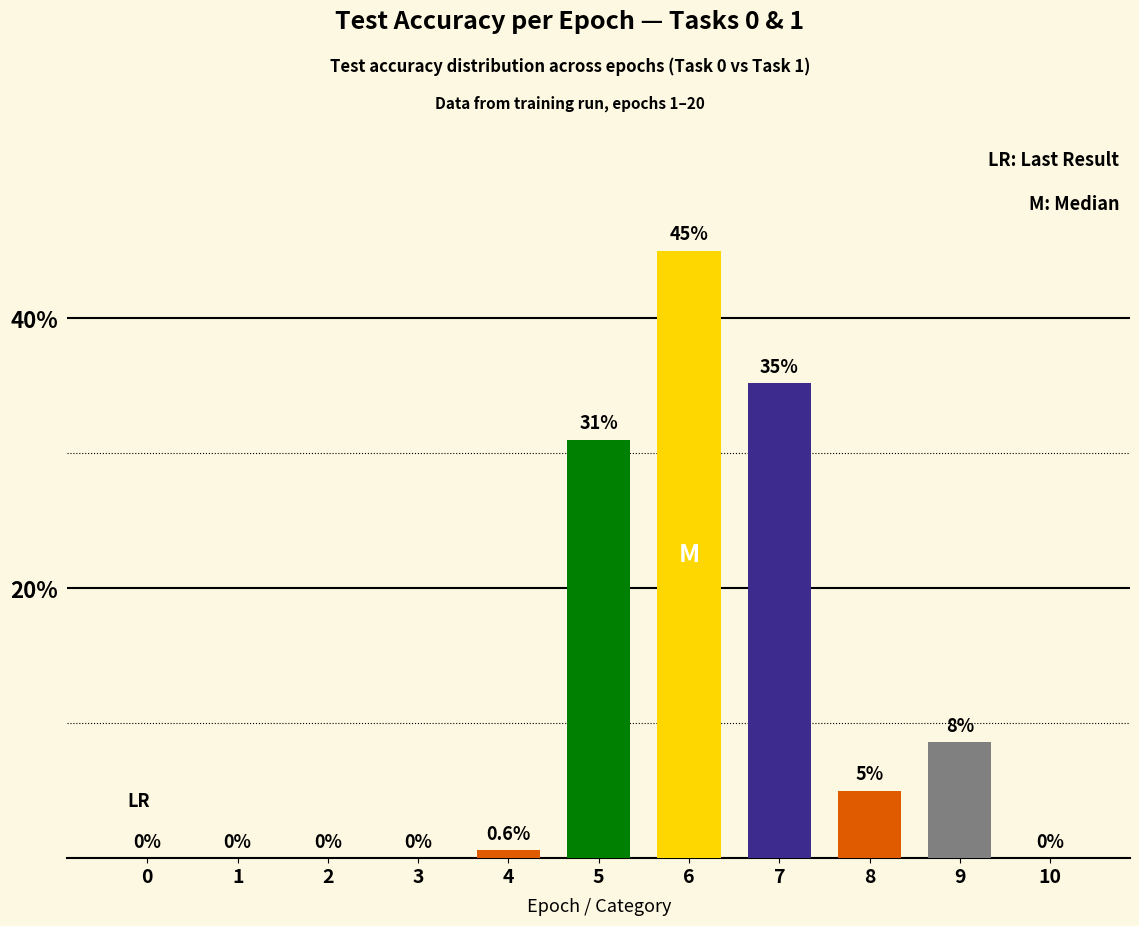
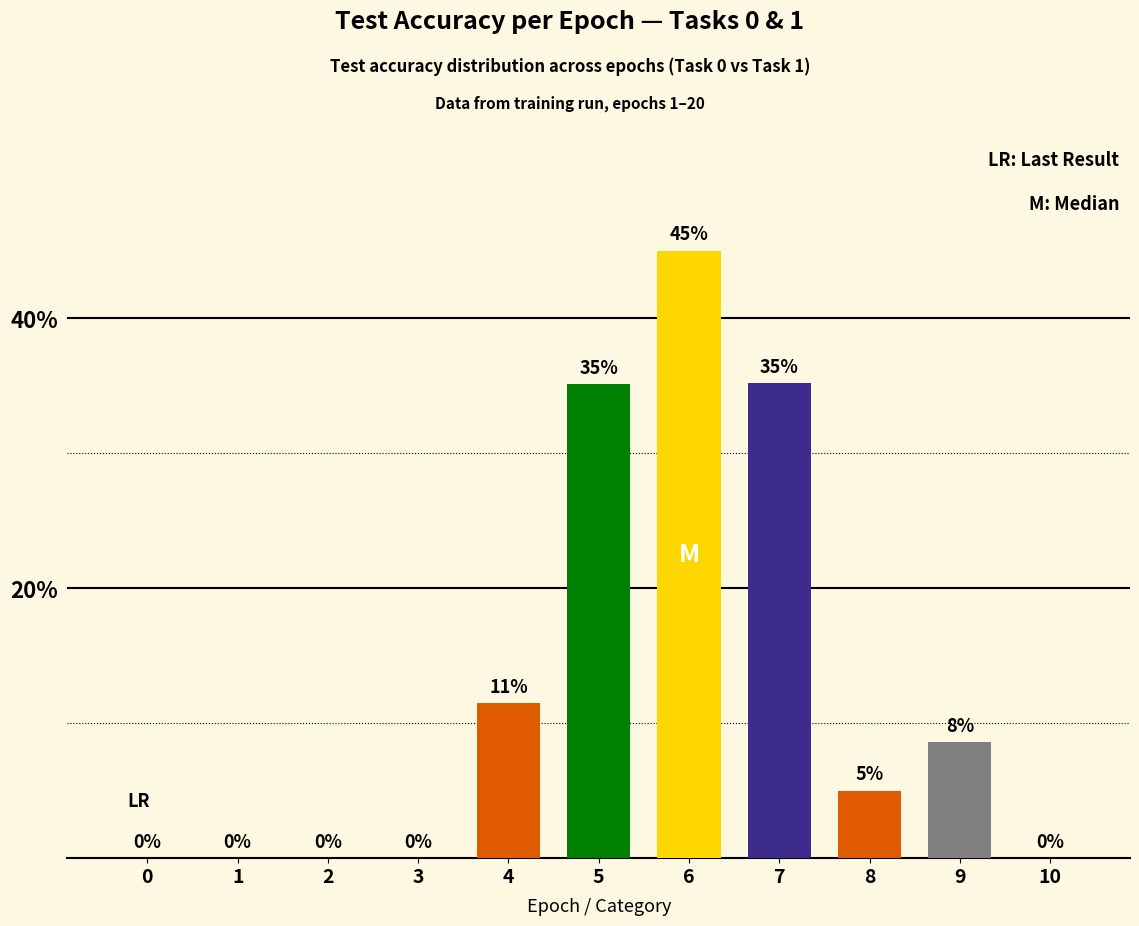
  {
    "0": "0%",
    "1": "0%",
    "2": "0%",
    "3": "0%",
-   "4": "0.6%",
-   "5": "31%",
+   "4": "11%",
+   "5": "35%",
    "6": "45%",
    "7": "35%",
    "8": "5%",
    "10": "0%"
  }
